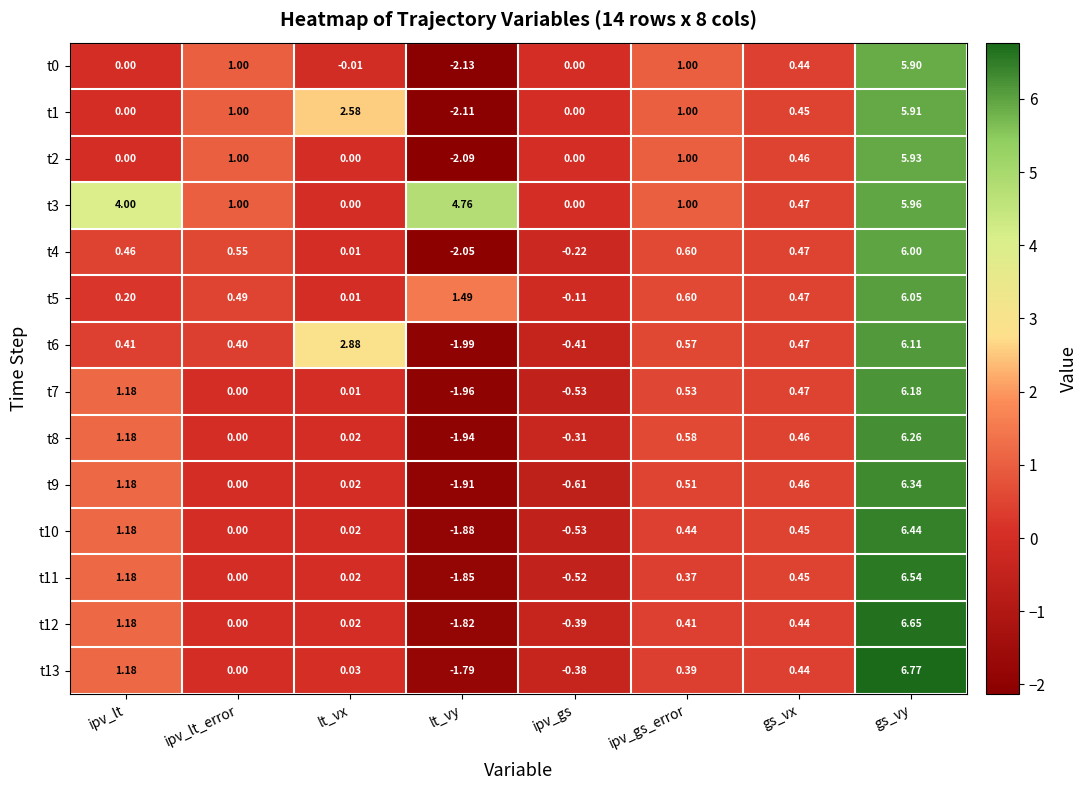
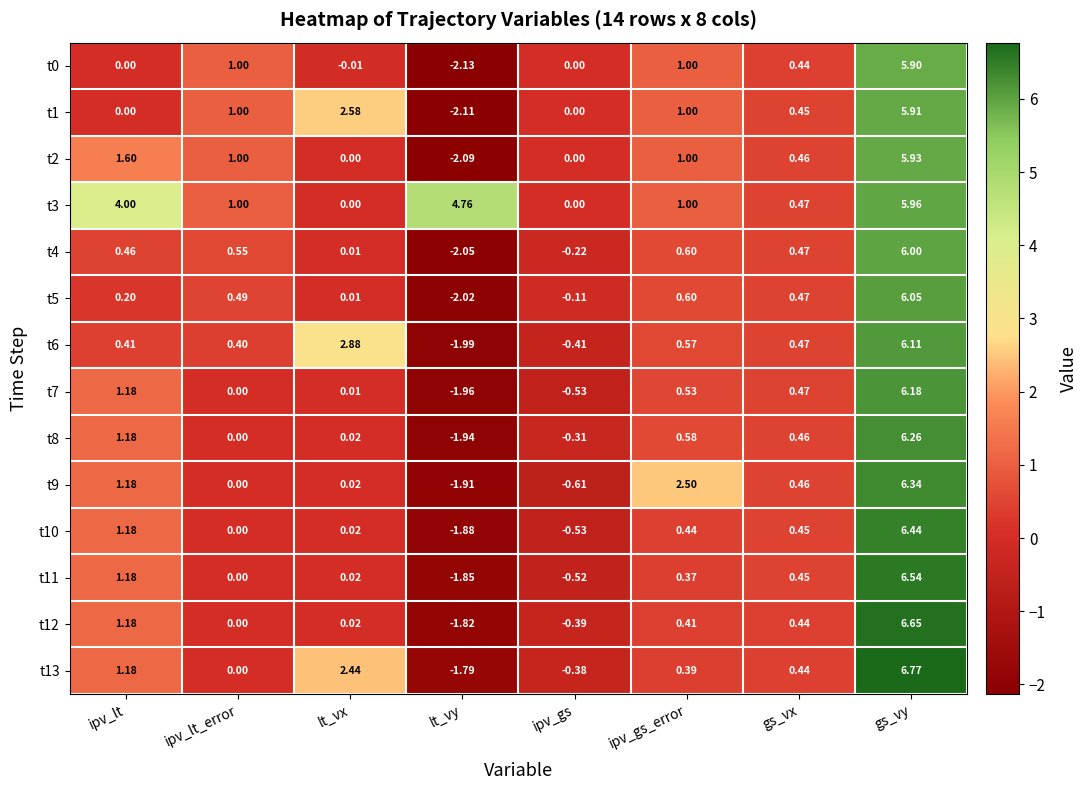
  {
    "t0": {
      "ipv_lt": 0.00,
      "ipv_lt_error": 1.00,
      "lt_vx": -0.01,
      "lt_vy": -2.13,
      "ipv_gs": 0.00,
      "ipv_gs_error": 1.00,
      "gs_vx": 0.44,
      "gs_vy": 5.90
    },
    "t1": {
      "ipv_lt": 0.00,
      "ipv_lt_error": 1.00,
      "lt_vx": 2.58,
      "lt_vy": -2.11,
      "ipv_gs": 0.00,
      "ipv_gs_error": 1.00,
      "gs_vx": 0.45,
      "gs_vy": 5.91
    },
    "t2": {
-     "ipv_lt": 0.00,
+     "ipv_lt": 1.60,
      "ipv_lt_error": 1.00,
      "lt_vx": 0.00,
      "lt_vy": -2.09,
      "ipv_gs": 0.00,
      "ipv_gs_error": 1.00,
      "gs_vx": 0.46,
      "gs_vy": 5.93
    },
    "t3": {
      "ipv_lt": 4.00,
      "ipv_lt_error": 1.00,
      "lt_vx": 0.00,
      "lt_vy": 4.76,
      "ipv_gs": 0.00,
      "ipv_gs_error": 1.00,
      "gs_vx": 0.47,
      "gs_vy": 5.96
    },
    "t4": {
      "ipv_lt": 0.46,
      "ipv_lt_error": 0.55,
      "lt_vx": 0.01,
      "lt_vy": -2.05,
      "ipv_gs": -0.22,
      "ipv_gs_error": 0.60,
      "gs_vx": 0.47,
      "gs_vy": 6.00
    },
    "t5": {
      "ipv_lt": 0.20,
      "ipv_lt_error": 0.49,
      "lt_vx": 0.01,
-     "lt_vy": 1.49,
+     "lt_vy": -2.02,
      "ipv_gs": -0.11,
      "ipv_gs_error": 0.60,
      "gs_vx": 0.47,
      "gs_vy": 6.05
    },
    "t6": {
      "ipv_lt": 0.41,
      "ipv_lt_error": 0.40,
      "lt_vx": 2.88,
      "lt_vy": -1.99,
      "ipv_gs": -0.41,
      "ipv_gs_error": 0.57,
      "gs_vx": 0.47,
      "gs_vy": 6.11
    },
    "t7": {
      "ipv_lt": 1.18,
      "ipv_lt_error": 0.00,
      "lt_vx": 0.01,
      "lt_vy": -1.96,
      "ipv_gs": -0.53,
      "ipv_gs_error": 0.53,
      "gs_vx": 0.47,
      "gs_vy": 6.18
    },
    "t8": {
      "ipv_lt": 1.18,
      "ipv_lt_error": 0.00,
      "lt_vx": 0.02,
      "lt_vy": -1.94,
      "ipv_gs": -0.31,
      "ipv_gs_error": 0.58,
      "gs_vx": 0.46,
      "gs_vy": 6.26
    },
    "t9": {
      "ipv_lt": 1.18,
      "ipv_lt_error": 0.00,
      "lt_vx": 0.02,
      "lt_vy": -1.91,
      "ipv_gs": -0.61,
-     "ipv_gs_error": 0.51,
+     "ipv_gs_error": 2.50,
      "gs_vx": 0.46,
      "gs_vy": 6.34
    },
    "t10": {
      "ipv_lt": 1.18,
      "ipv_lt_error": 0.00,
      "lt_vx": 0.02,
      "lt_vy": -1.88,
      "ipv_gs": -0.53,
      "ipv_gs_error": 0.44,
      "gs_vx": 0.45,
      "gs_vy": 6.44
    },
    "t11": {
      "ipv_lt": 1.18,
      "ipv_lt_error": 0.00,
      "lt_vx": 0.02,
      "lt_vy": -1.85,
      "ipv_gs": -0.52,
      "ipv_gs_error": 0.37,
      "gs_vx": 0.45,
      "gs_vy": 6.54
    },
    "t12": {
      "ipv_lt": 1.18,
      "ipv_lt_error": 0.00,
      "lt_vx": 0.02,
      "lt_vy": -1.82,
      "ipv_gs": -0.39,
      "ipv_gs_error": 0.41,
      "gs_vx": 0.44,
      "gs_vy": 6.65
    },
    "t13": {
      "ipv_lt": 1.18,
      "ipv_lt_error": 0.00,
-     "lt_vx": 0.03,
+     "lt_vx": 2.44,
      "lt_vy": -1.79,
      "ipv_gs": -0.38,
      "ipv_gs_error": 0.39,
      "gs_vx": 0.44,
      "gs_vy": 6.77
    }
  }
